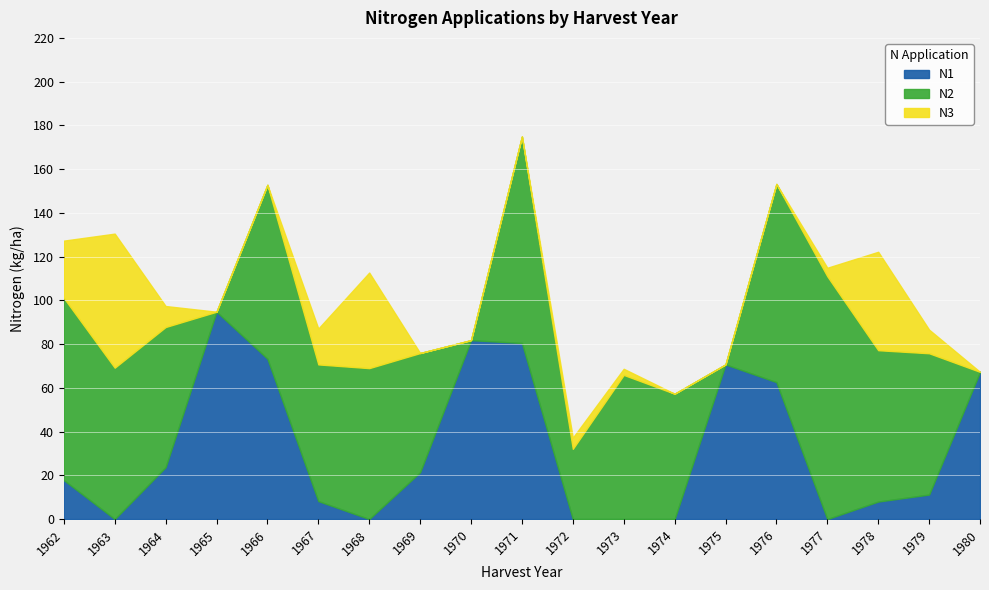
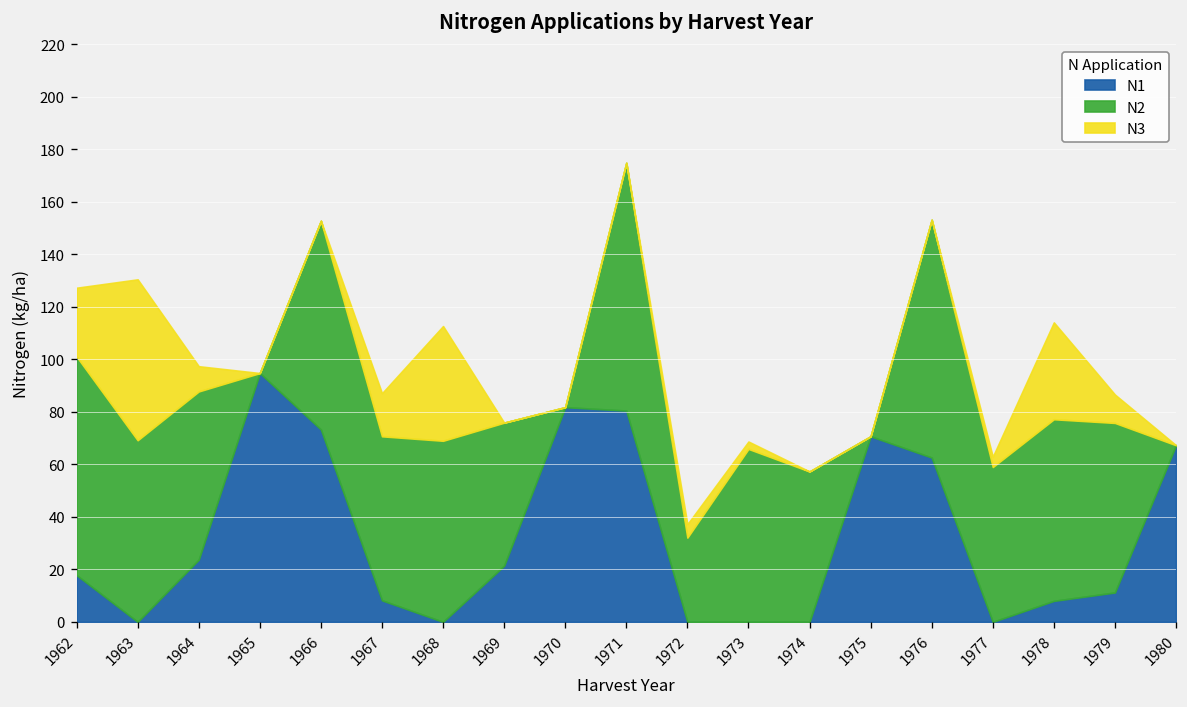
  {
    "N1": {
      "1962": 18,
      "1963": 0,
      "1964": 24,
      "1966": 73,
      "1967": 8,
      "1968": 0,
      "1969": 21,
      "1971": 81,
      "1972": 0,
      "1973": 0,
      "1974": 0,
      "1976": 63,
      "1977": 0,
      "1978": 8,
      "1979": 11
    },
    "N2": {
      "1962": 83,
      "1963": 69,
      "1964": 64,
      "1967": 63,
      "1968": 69,
      "1972": 32,
      "1973": 66,
-     "1977": 111,
+     "1977": 59,
      "1978": 69,
      "1979": 65
    },
    "N3": {
      "1962": 26,
      "1963": 61,
      "1964": 10,
      "1967": 16,
      "1968": 44,
      "1972": 5,
      "1973": 3,
      "1977": 4,
-     "1978": 45,
+     "1978": 37,
      "1979": 11
    }
  }
